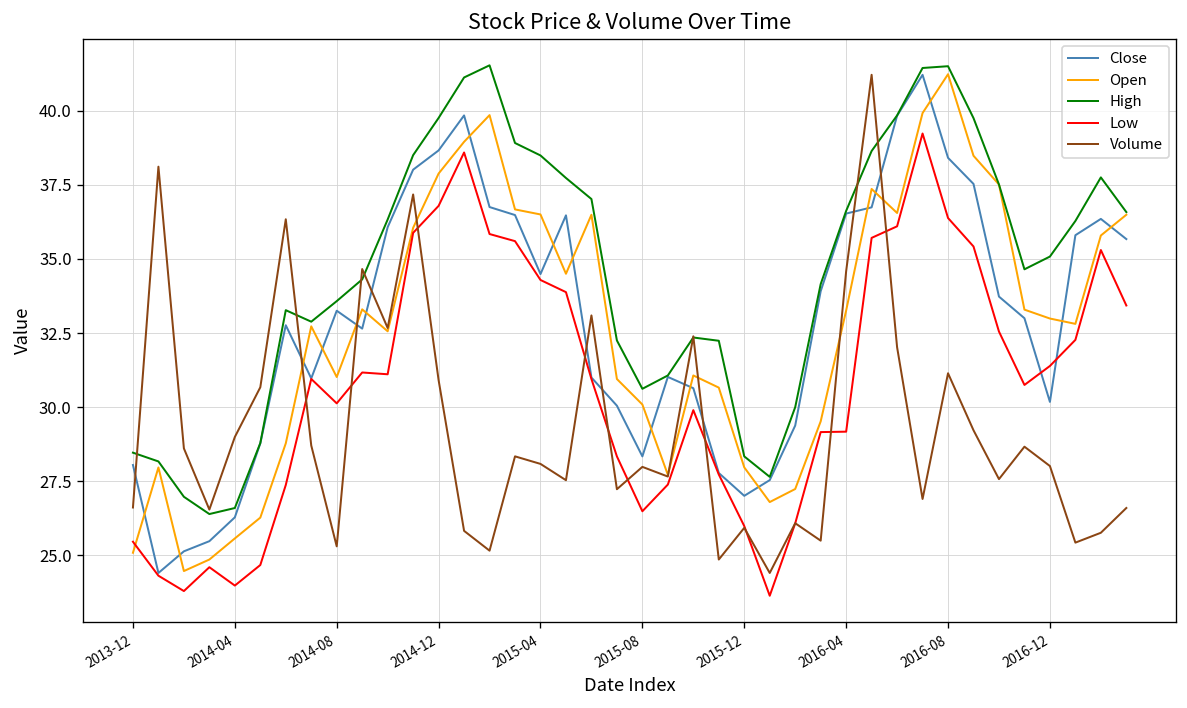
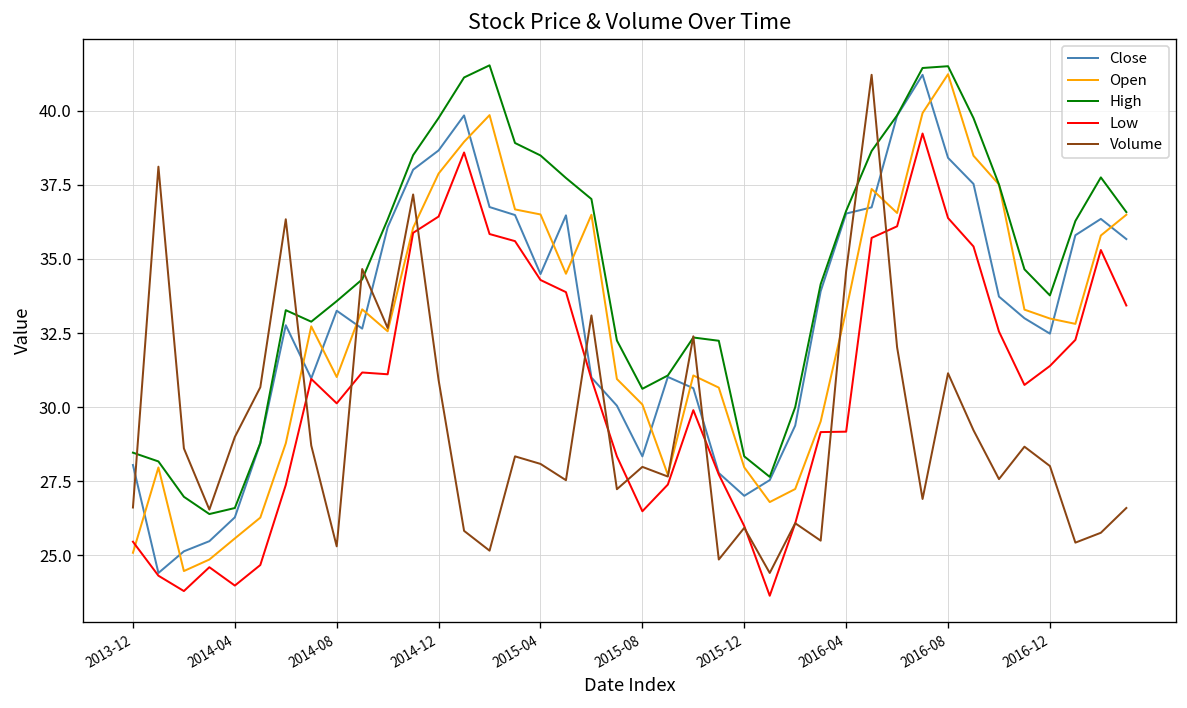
  {
    "Close": {
      "2013-12": 28.0,
      "2014-04": 26.3,
      "2014-08": 33.3,
      "2014-12": 38.7,
      "2015-04": 34.5,
      "2015-08": 28.3,
      "2015-12": 27.0,
      "2016-08": 38.4,
-     "2016-12": 30.2
+     "2016-12": 32.5
    },
    "Open": {
      "2013-12": 25.1,
      "2014-04": 25.6,
      "2014-08": 31.0,
      "2014-12": 37.9,
      "2015-04": 36.5,
      "2015-08": 30.1,
      "2015-12": 28.0,
      "2016-04": 33.3,
      "2016-08": 41.2,
      "2016-12": 33.0
    },
    "High": {
      "2013-12": 28.5,
      "2014-04": 26.6,
      "2014-08": 33.6,
      "2014-12": 39.8,
      "2015-04": 38.5,
      "2015-08": 30.6,
      "2015-12": 28.3,
      "2016-08": 41.5,
-     "2016-12": 35.1
+     "2016-12": 33.8
    },
    "Low": {
      "2013-12": 25.5,
      "2014-04": 24.0,
      "2014-08": 30.1,
-     "2014-12": 36.8,
+     "2014-12": 36.4,
      "2015-04": 34.3,
      "2015-08": 26.5,
      "2016-04": 29.2,
      "2016-08": 36.4,
      "2016-12": 31.4
    },
    "Volume": {
      "2013-12": 26.6,
      "2014-04": 29.0,
      "2014-08": 25.3,
      "2014-12": 30.9,
      "2015-04": 28.1,
      "2015-08": 28.0,
      "2016-04": 34.6,
      "2016-08": 31.1,
      "2016-12": 28.0
    }
  }
